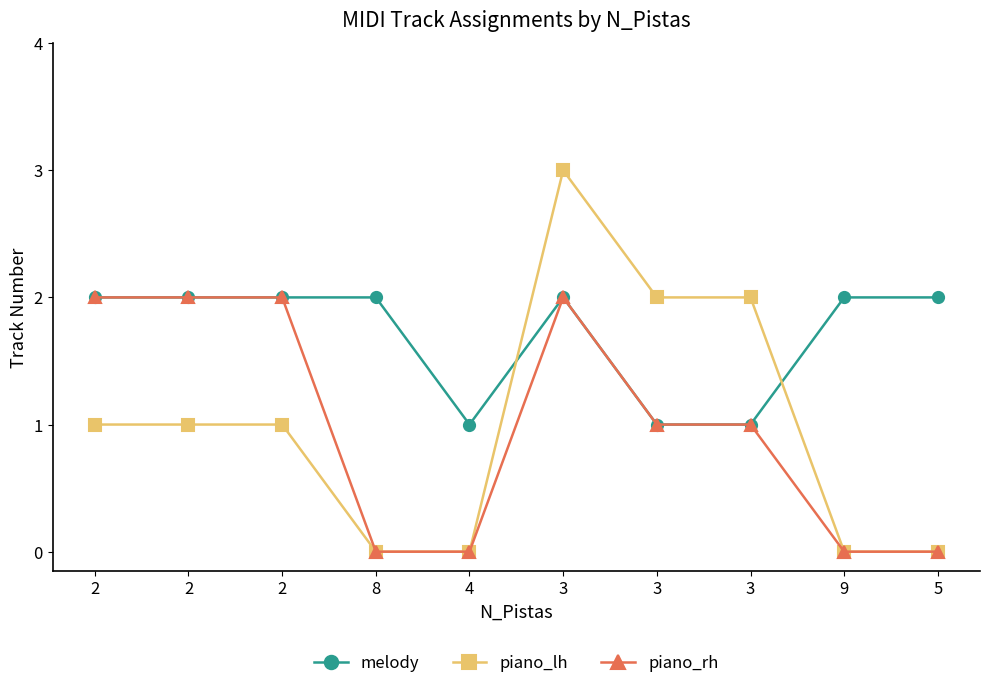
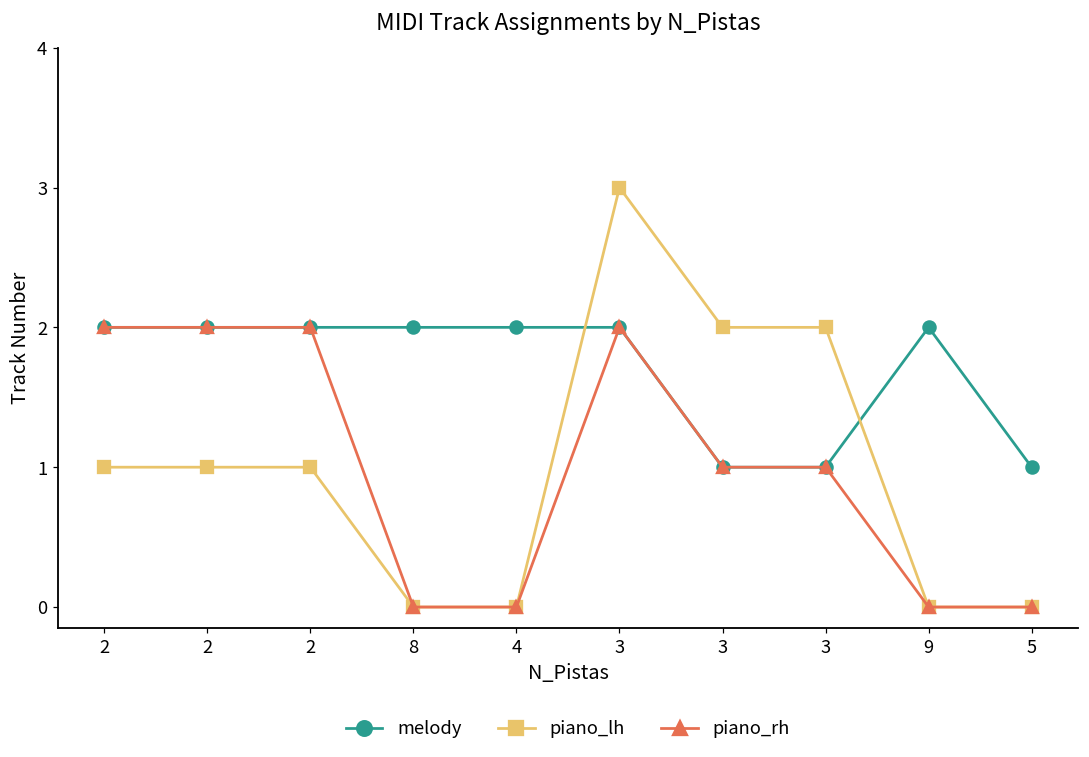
  {
    "melody": {
      "8": 2,
-     "4": 1,
+     "4": 2,
      "9": 2,
-     "5": 2
+     "5": 1
    }
  }
